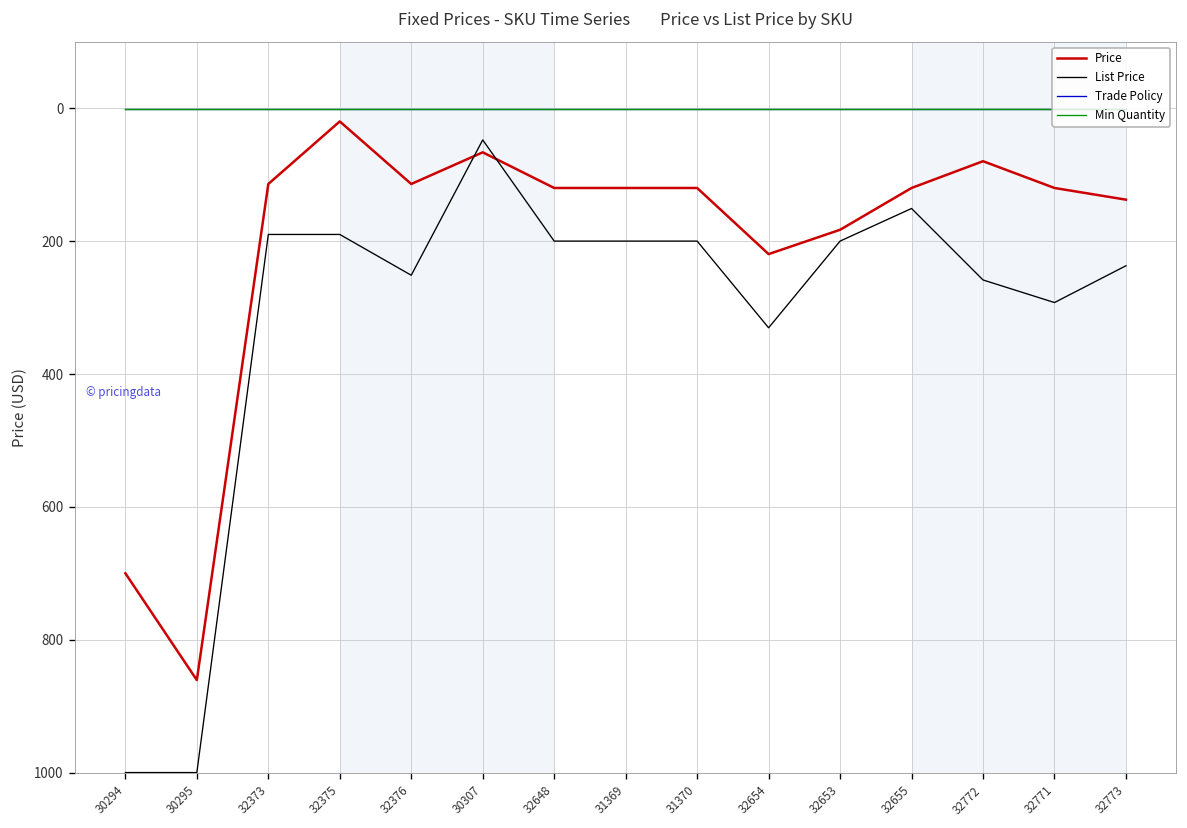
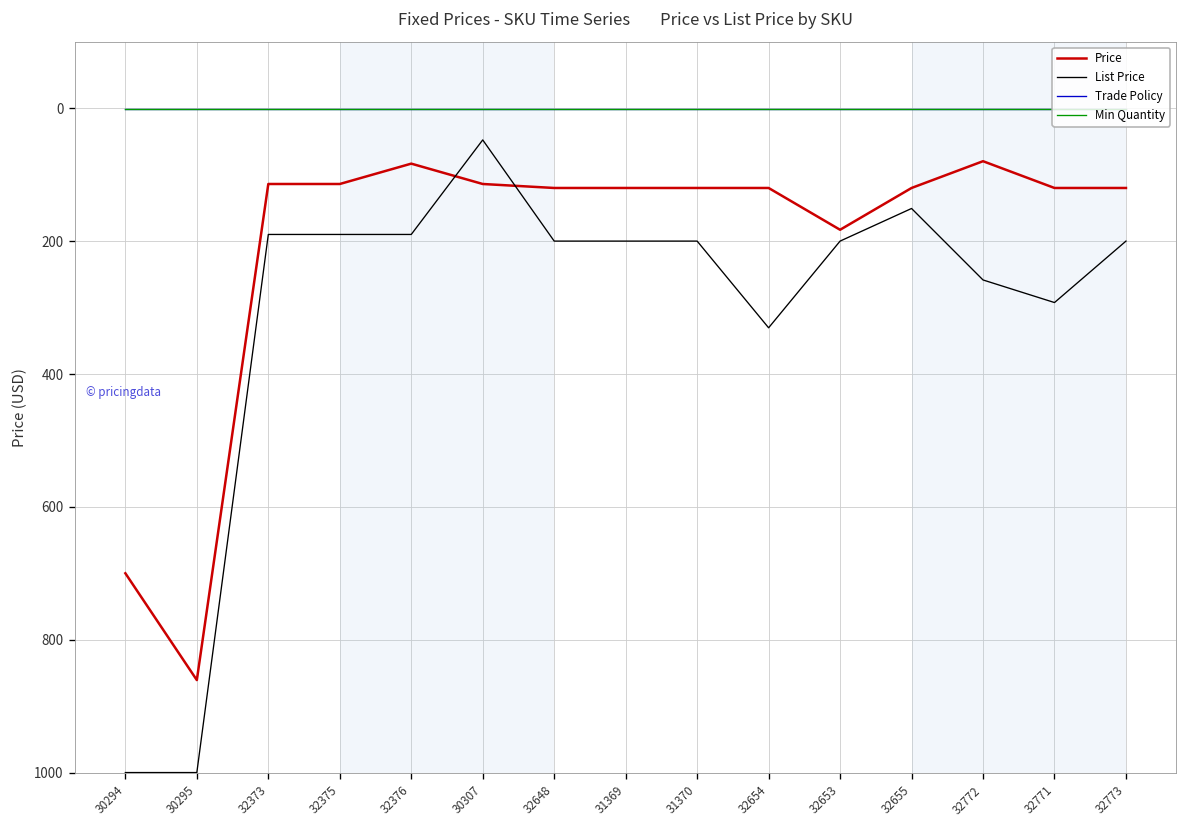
  {
    "Price": {
      "30294": 700,
      "30295": 860,
      "32373": 110,
-     "32375": 20,
-     "32376": 110,
-     "30307": 70,
+     "32375": 110,
+     "32376": 80,
+     "30307": 110,
      "32648": 120,
      "31369": 120,
      "31370": 120,
-     "32654": 220,
+     "32654": 120,
      "32653": 180,
      "32655": 120,
      "32772": 80,
      "32771": 120,
-     "32773": 140
+     "32773": 120
    },
    "List Price": {
      "30294": 1000,
      "30295": 1000,
      "32373": 190,
      "32375": 190,
-     "32376": 250,
+     "32376": 190,
      "30307": 50,
      "32648": 200,
      "31369": 200,
      "31370": 200,
      "32654": 330,
      "32653": 200,
      "32655": 150,
      "32772": 260,
      "32771": 290,
-     "32773": 240
+     "32773": 200
    },
    "Min Quantity": {
      "30294": 0,
      "30295": 0,
      "32373": 0,
      "32375": 0,
      "32376": 0,
      "30307": 0,
      "32648": 0,
      "31369": 0,
      "31370": 0,
      "32654": 0,
      "32653": 0,
      "32655": 0,
      "32772": 0
    }
  }
